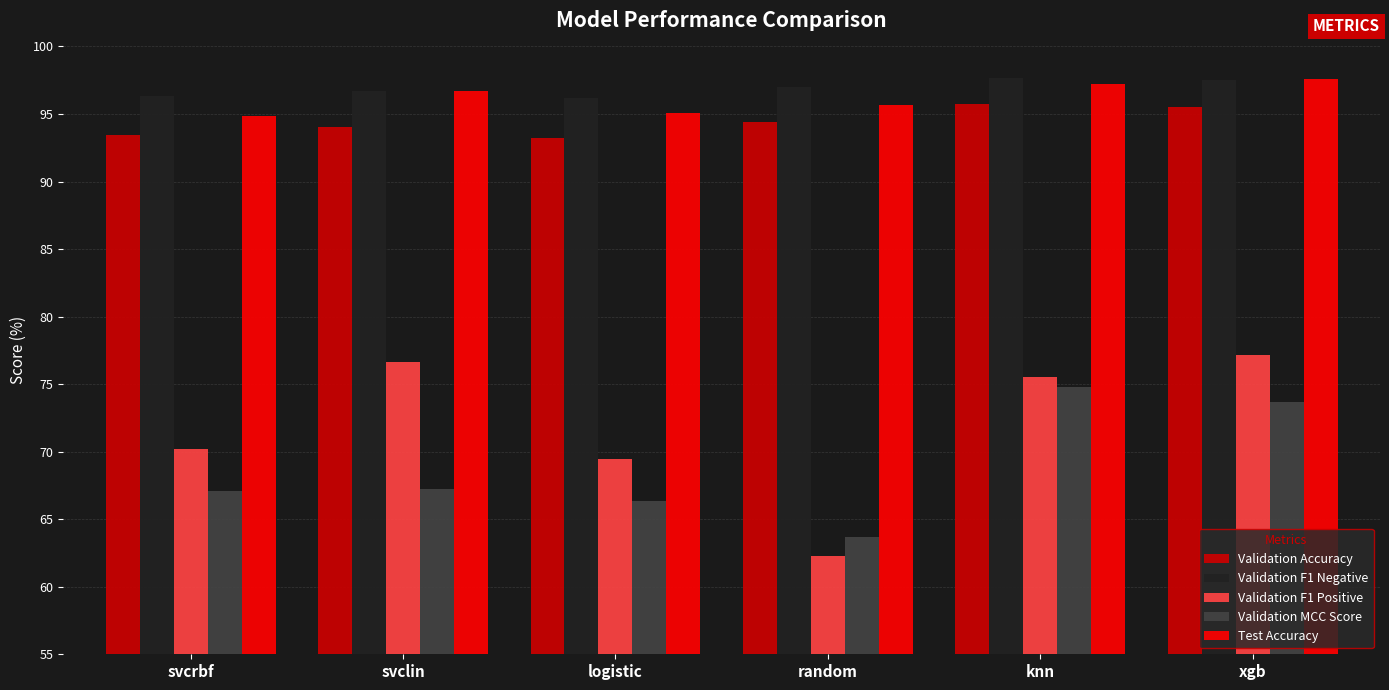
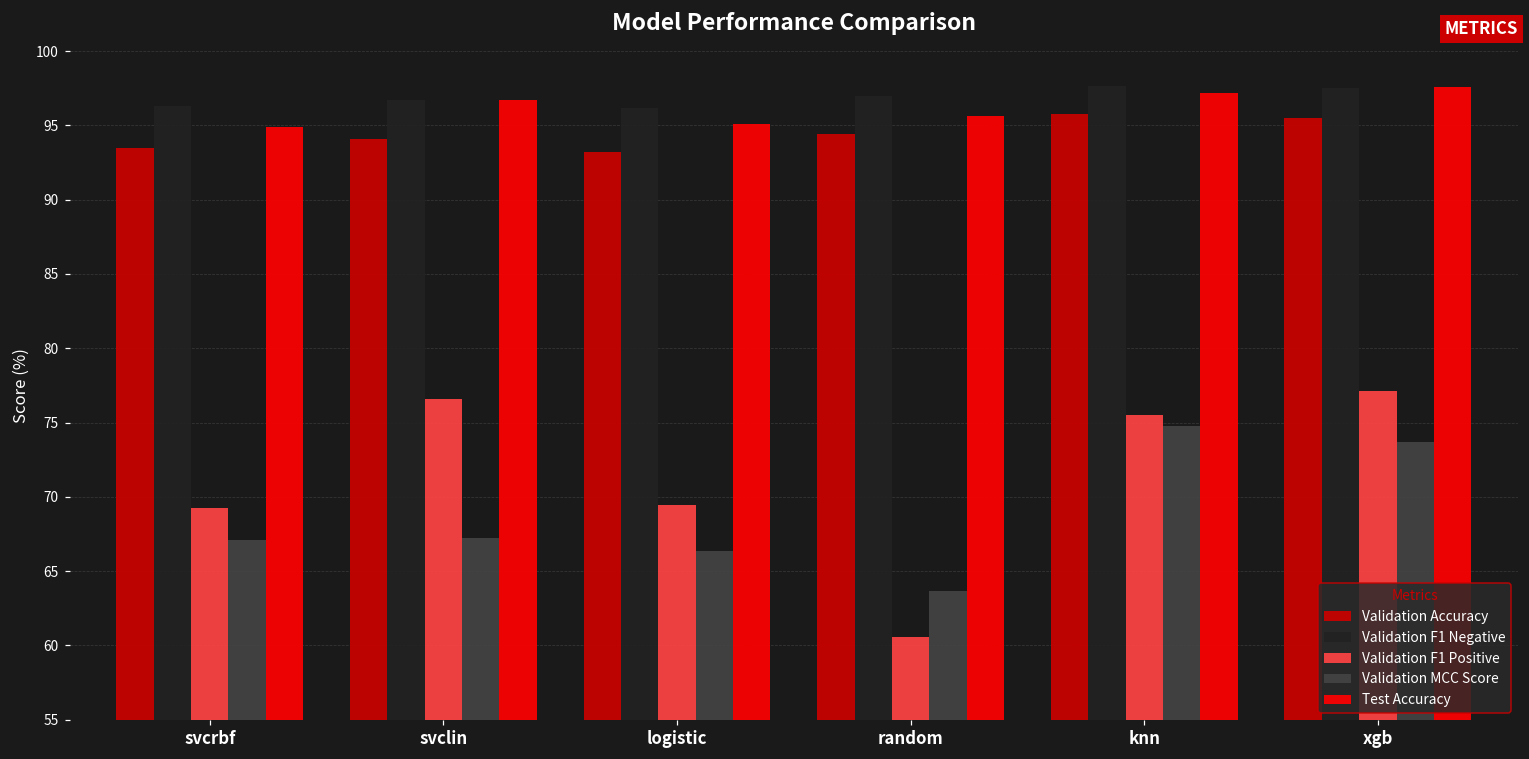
  {
    "Validation F1 Positive": {
-     "svcrbf": 70.2,
+     "svcrbf": 69.2,
      "svclin": 76.6,
      "logistic": 69.4,
-     "random": 62.3,
+     "random": 60.5,
      "knn": 75.5,
      "xgb": 77.1
    }
  }
